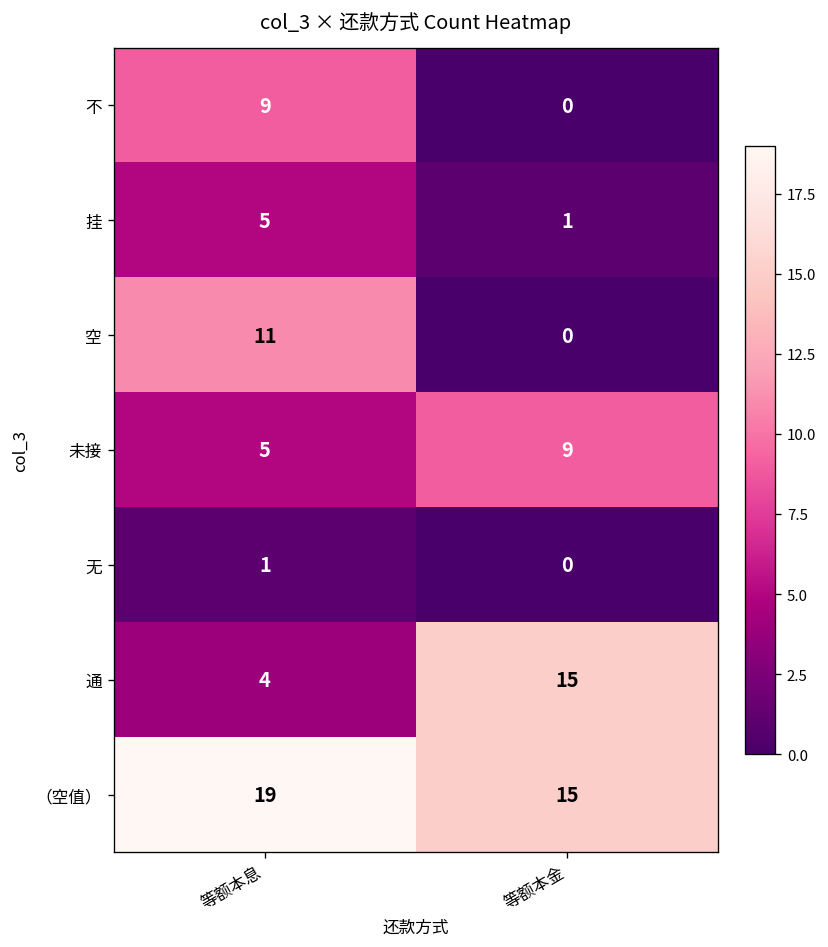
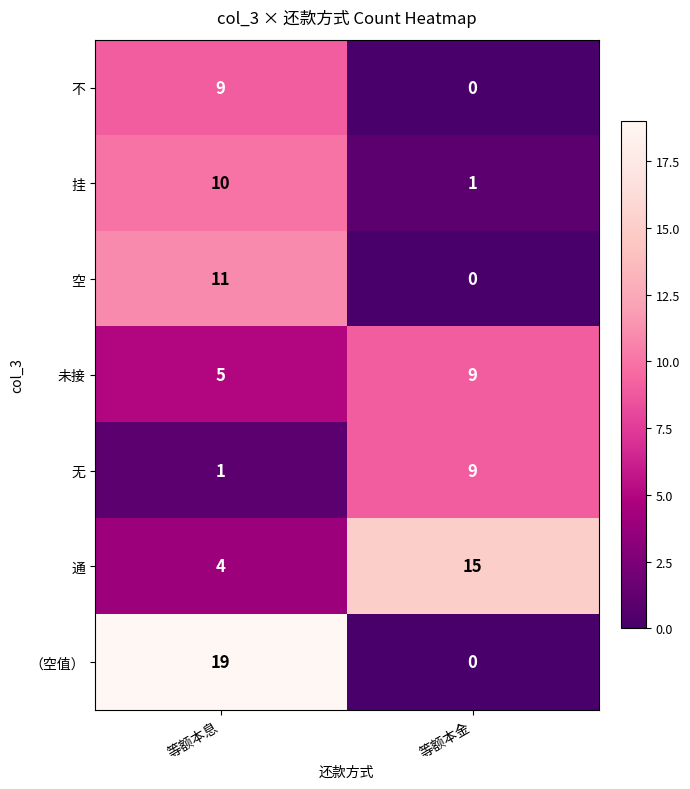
  {
    "不": {
      "等额本息": 9,
      "等额本金": 0
    },
    "挂": {
-     "等额本息": 5,
+     "等额本息": 10,
      "等额本金": 1
    },
    "空": {
      "等额本息": 11,
      "等额本金": 0
    },
    "未接": {
      "等额本息": 5,
      "等额本金": 9
    },
    "无": {
      "等额本息": 1,
-     "等额本金": 0
+     "等额本金": 9
    },
    "通": {
      "等额本息": 4,
      "等额本金": 15
    },
    "（空值）": {
      "等额本息": 19,
-     "等额本金": 15
+     "等额本金": 0
    }
  }
